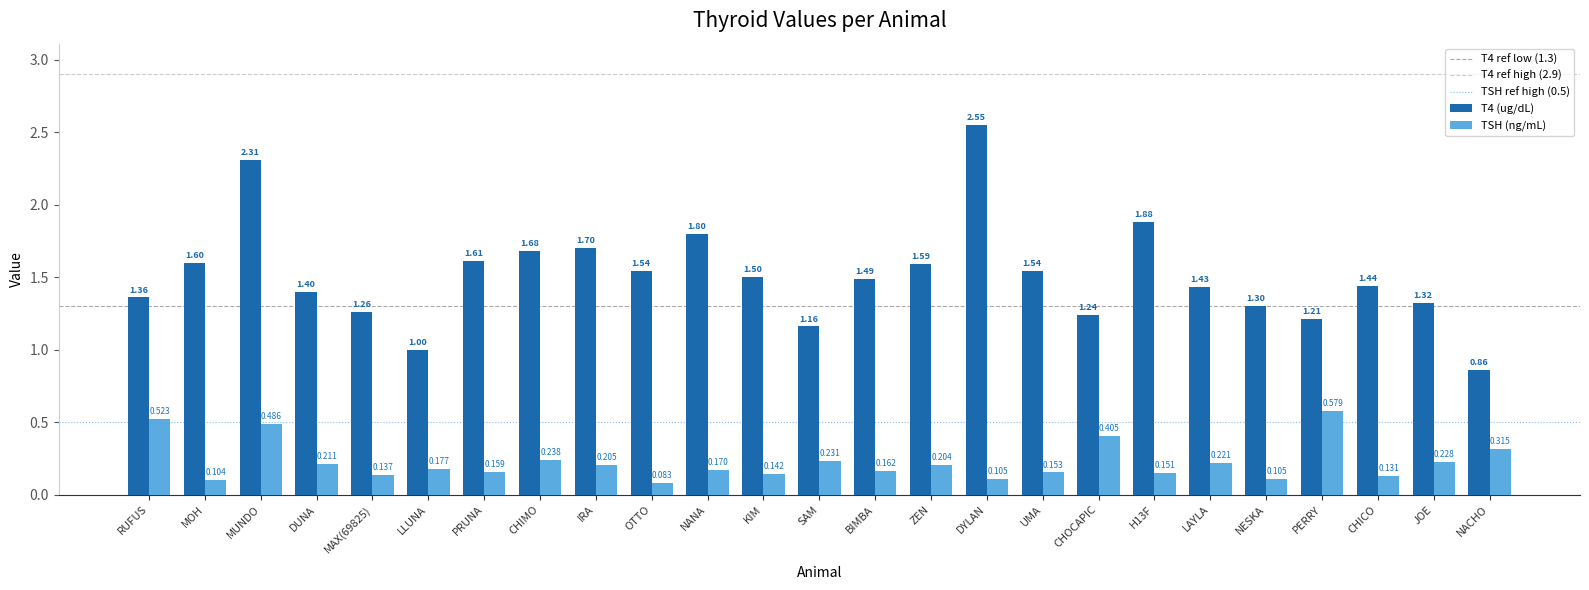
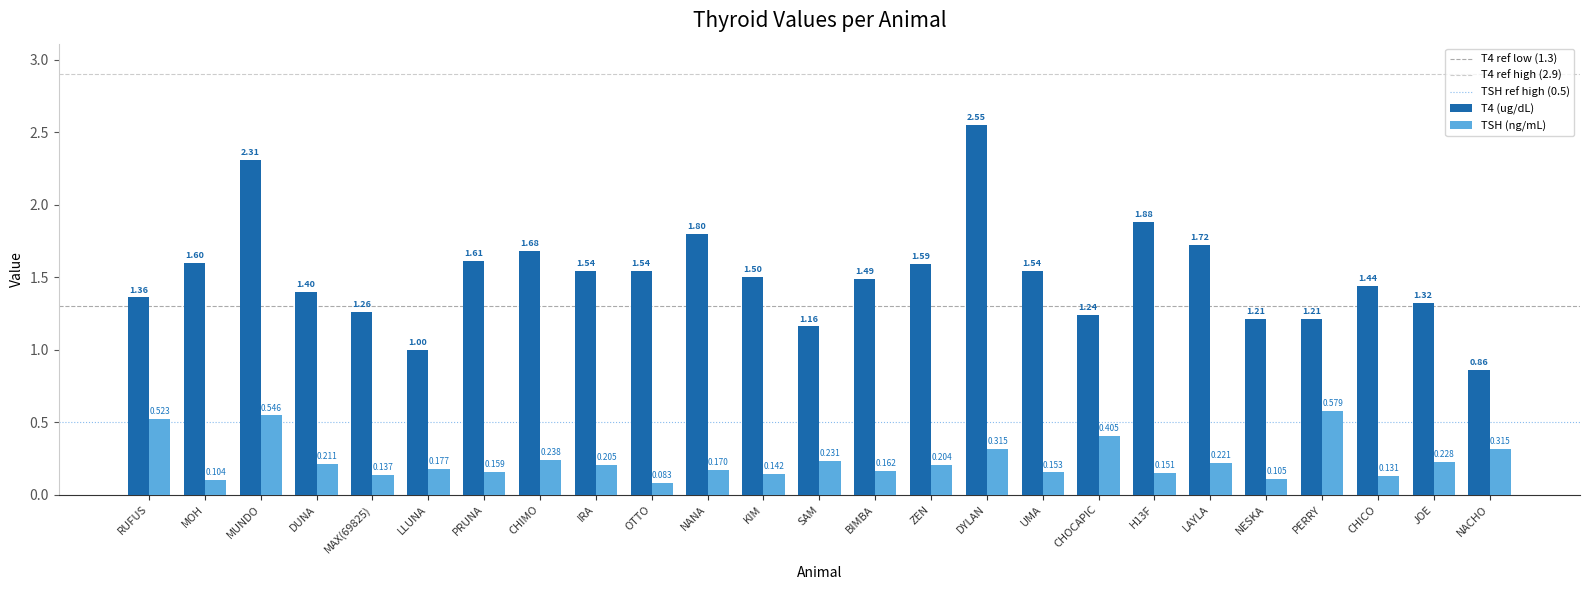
  {
    "T4 (ug/dL)": {
      "RUFUS": 1.36,
      "MOH": 1.60,
      "MUNDO": 2.31,
      "DUNA": 1.40,
      "MAX(69825)": 1.26,
      "LLUNA": 1.00,
      "PRUNA": 1.61,
      "CHIMO": 1.68,
-     "IRA": 1.70,
+     "IRA": 1.54,
      "OTTO": 1.54,
      "NANA": 1.80,
      "KIM": 1.50,
      "SAM": 1.16,
      "BIMBA": 1.49,
      "ZEN": 1.59,
      "DYLAN": 2.55,
      "UMA": 1.54,
      "CHOCAPIC": 1.24,
      "H13F": 1.88,
-     "LAYLA": 1.43,
-     "NESKA": 1.30,
+     "LAYLA": 1.72,
+     "NESKA": 1.21,
      "PERRY": 1.21,
      "CHICO": 1.44,
      "JOE": 1.32,
      "NACHO": 0.86
    },
    "TSH (ng/mL)": {
      "RUFUS": 0.523,
      "MOH": 0.104,
-     "MUNDO": 0.486,
+     "MUNDO": 0.546,
      "DUNA": 0.211,
      "MAX(69825)": 0.137,
      "LLUNA": 0.177,
      "PRUNA": 0.159,
      "CHIMO": 0.238,
      "IRA": 0.205,
      "OTTO": 0.083,
      "NANA": 0.170,
      "KIM": 0.142,
      "SAM": 0.231,
      "BIMBA": 0.162,
      "ZEN": 0.204,
-     "DYLAN": 0.105,
+     "DYLAN": 0.315,
      "UMA": 0.153,
      "CHOCAPIC": 0.405,
      "H13F": 0.151,
      "LAYLA": 0.221,
      "NESKA": 0.105,
      "PERRY": 0.579,
      "CHICO": 0.131,
      "JOE": 0.228,
      "NACHO": 0.315
    }
  }
